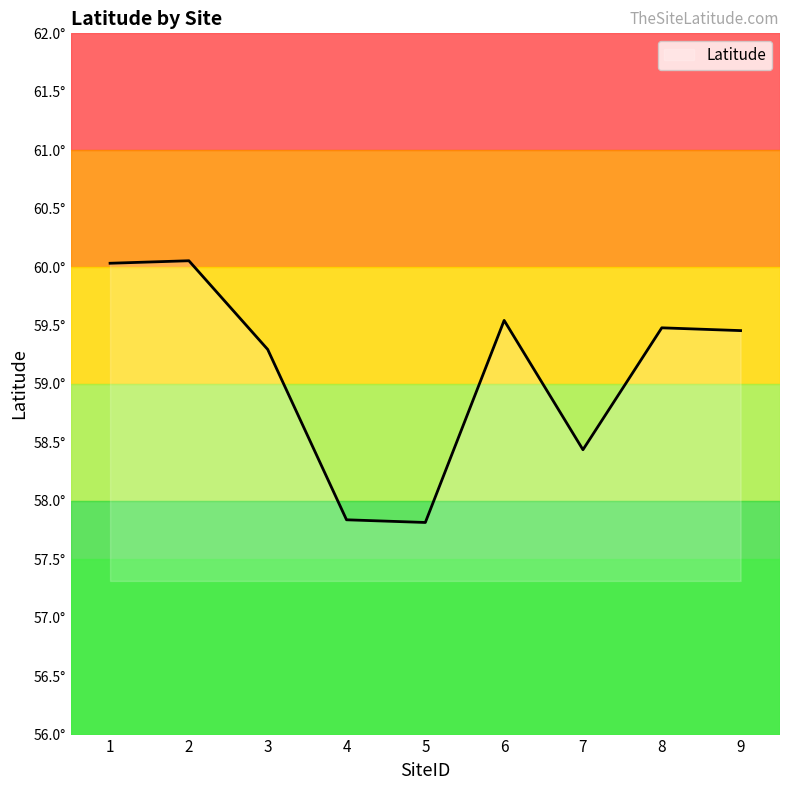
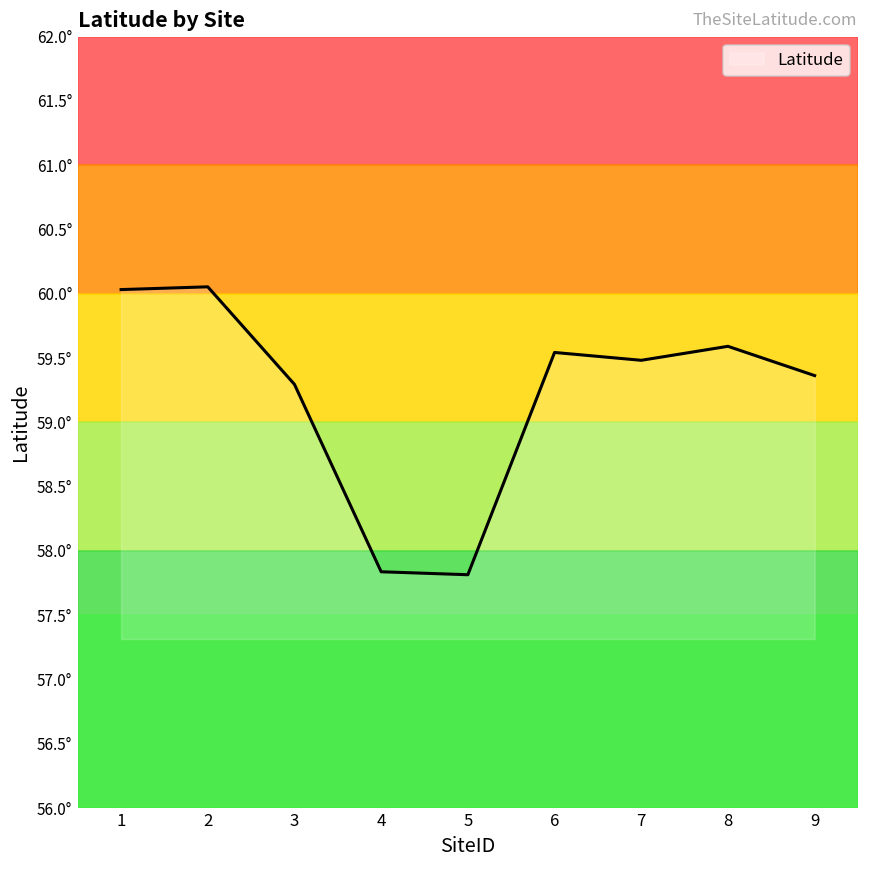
  {
    "1": "60.03°",
    "2": "60.05°",
    "3": "59.30°",
    "4": "57.84°",
    "5": "57.81°",
    "6": "59.54°",
-   "7": "58.44°",
-   "8": "59.48°",
-   "9": "59.46°"
+   "7": "59.48°",
+   "8": "59.59°",
+   "9": "59.36°"
  }
